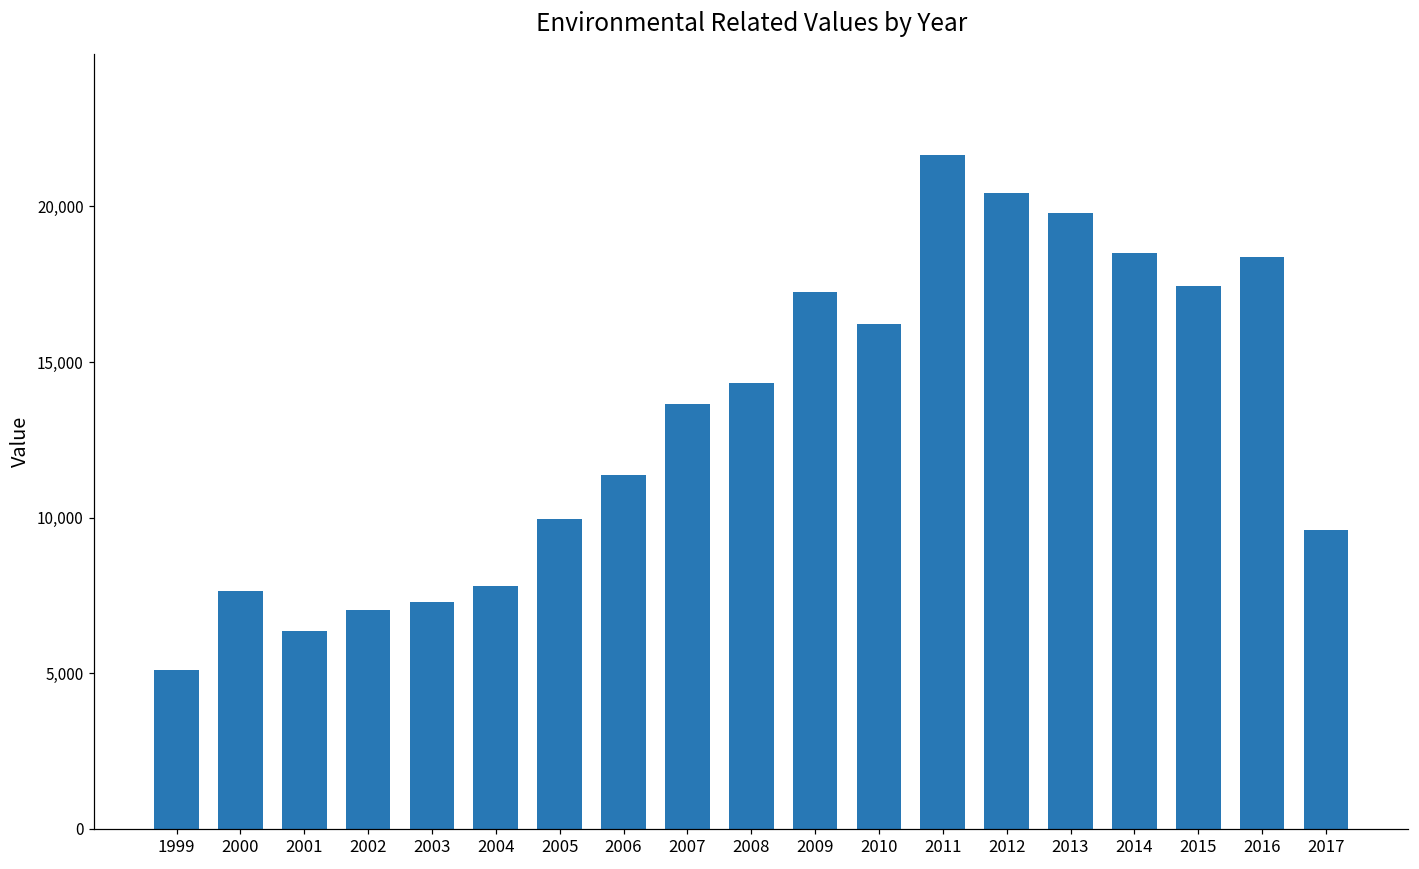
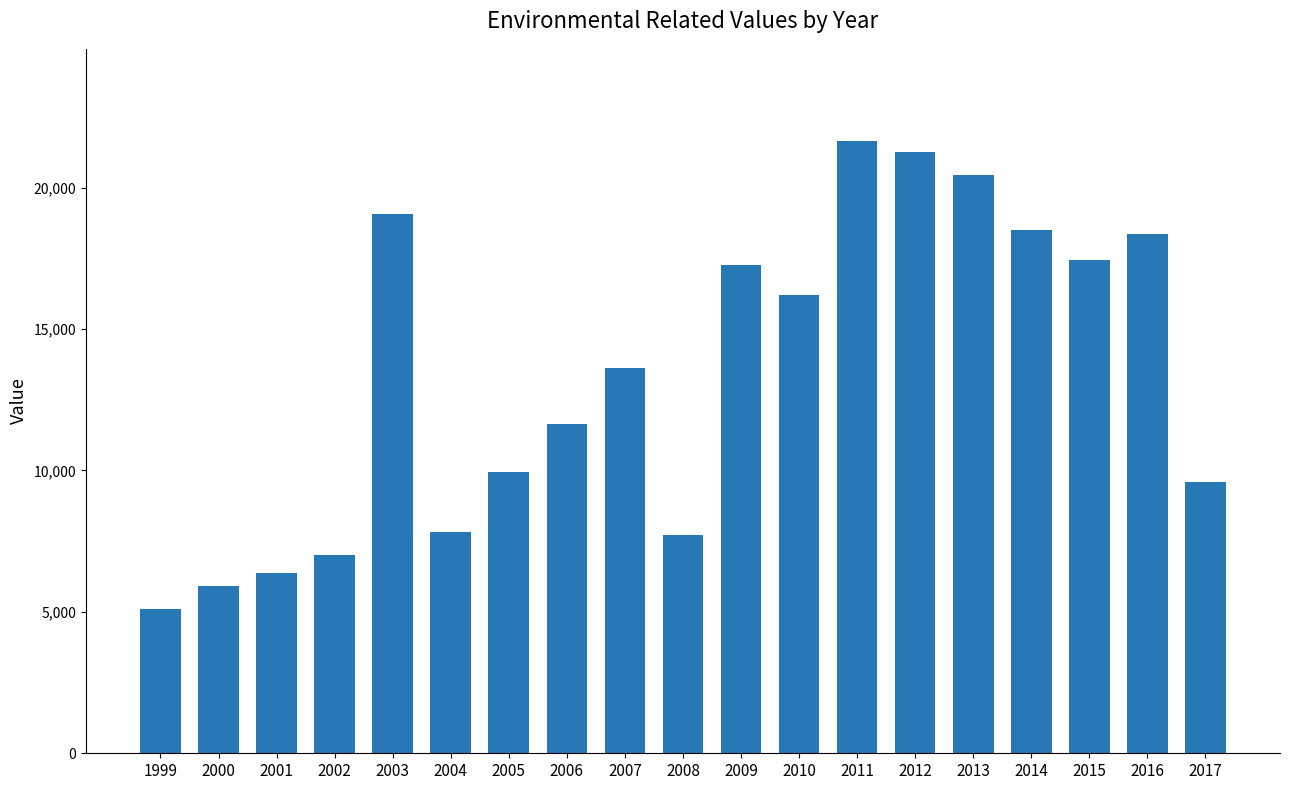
  {
    "1999": "5,100",
-   "2000": "7,600",
+   "2000": "5,900",
    "2001": "6,400",
    "2002": "7,000",
-   "2003": "7,300",
+   "2003": "19,100",
    "2004": "7,800",
    "2005": "10,000",
-   "2006": "11,400",
+   "2006": "11,600",
    "2007": "13,600",
-   "2008": "14,300",
+   "2008": "7,700",
    "2009": "17,200",
    "2010": "16,200",
    "2011": "21,700",
-   "2012": "20,400",
-   "2013": "19,800",
+   "2012": "21,300",
+   "2013": "20,400",
    "2014": "18,500",
    "2015": "17,400",
    "2016": "18,400",
    "2017": "9,600"
  }
